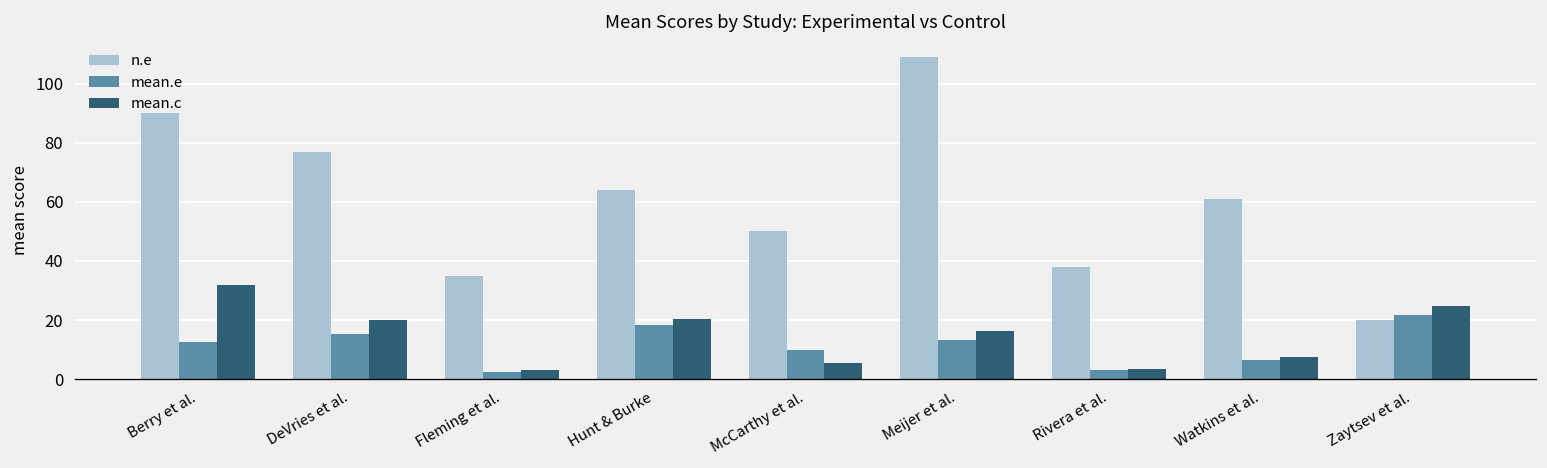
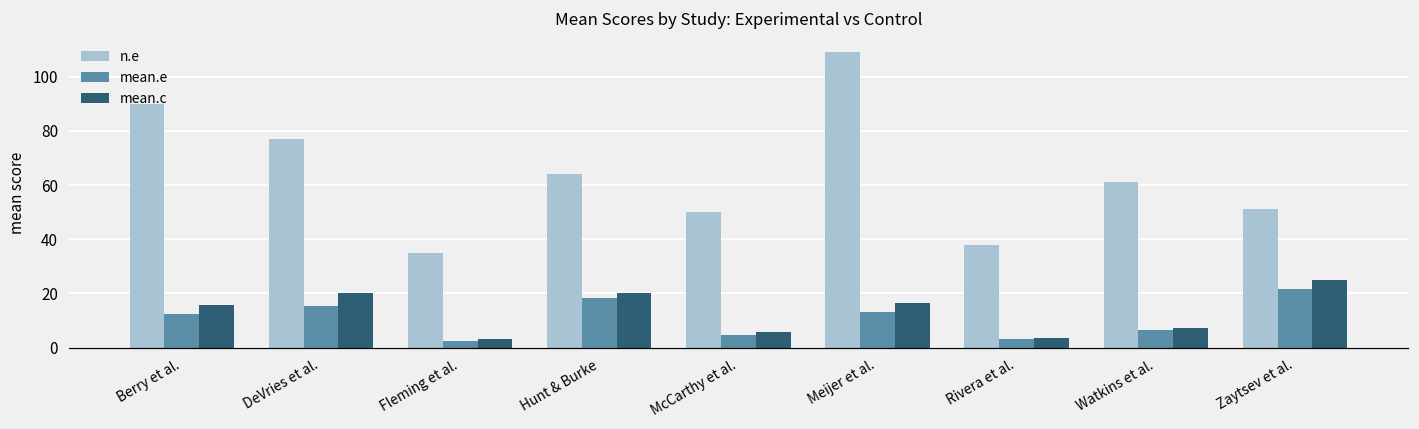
  {
    "n.e": {
      "Berry et al.": 90,
      "DeVries et al.": 77,
      "Fleming et al.": 35,
      "Hunt & Burke": 64,
      "McCarthy et al.": 50,
      "Meijer et al.": 109,
      "Rivera et al.": 38,
      "Watkins et al.": 61,
-     "Zaytsev et al.": 20
+     "Zaytsev et al.": 51
    },
    "mean.e": {
      "Berry et al.": 13,
      "DeVries et al.": 15,
      "Fleming et al.": 2,
      "Hunt & Burke": 18,
-     "McCarthy et al.": 10,
+     "McCarthy et al.": 5,
      "Meijer et al.": 13,
      "Rivera et al.": 3,
      "Watkins et al.": 7,
      "Zaytsev et al.": 22
    },
    "mean.c": {
-     "Berry et al.": 32,
+     "Berry et al.": 16,
      "DeVries et al.": 20,
      "Fleming et al.": 3,
      "Hunt & Burke": 20,
      "McCarthy et al.": 6,
      "Meijer et al.": 16,
      "Rivera et al.": 3,
      "Watkins et al.": 7,
      "Zaytsev et al.": 25
    }
  }
